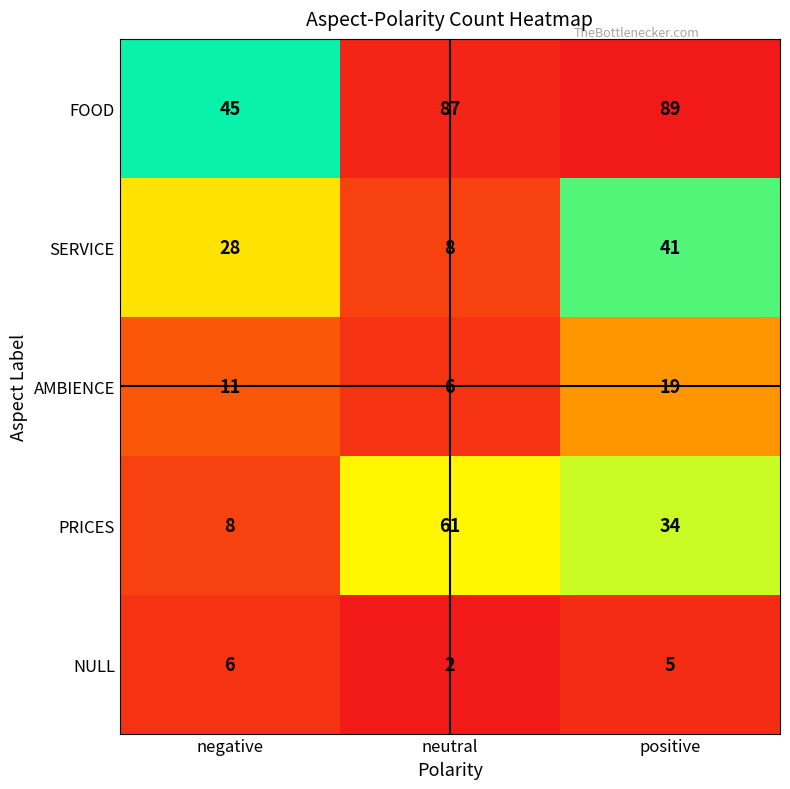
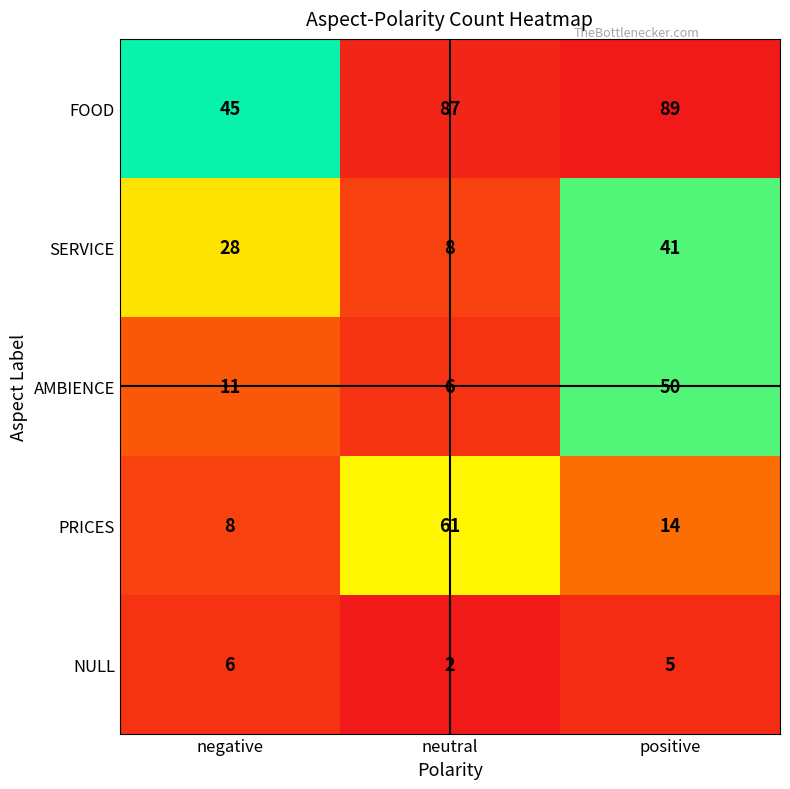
  {
    "FOOD": {
      "negative": 45,
      "neutral": 87,
      "positive": 89
    },
    "SERVICE": {
      "negative": 28,
      "neutral": 8,
      "positive": 41
    },
    "AMBIENCE": {
      "negative": 11,
      "neutral": 6,
-     "positive": 19
+     "positive": 50
    },
    "PRICES": {
      "negative": 8,
      "neutral": 61,
-     "positive": 34
+     "positive": 14
    },
    "NULL": {
      "negative": 6,
      "neutral": 2,
      "positive": 5
    }
  }
